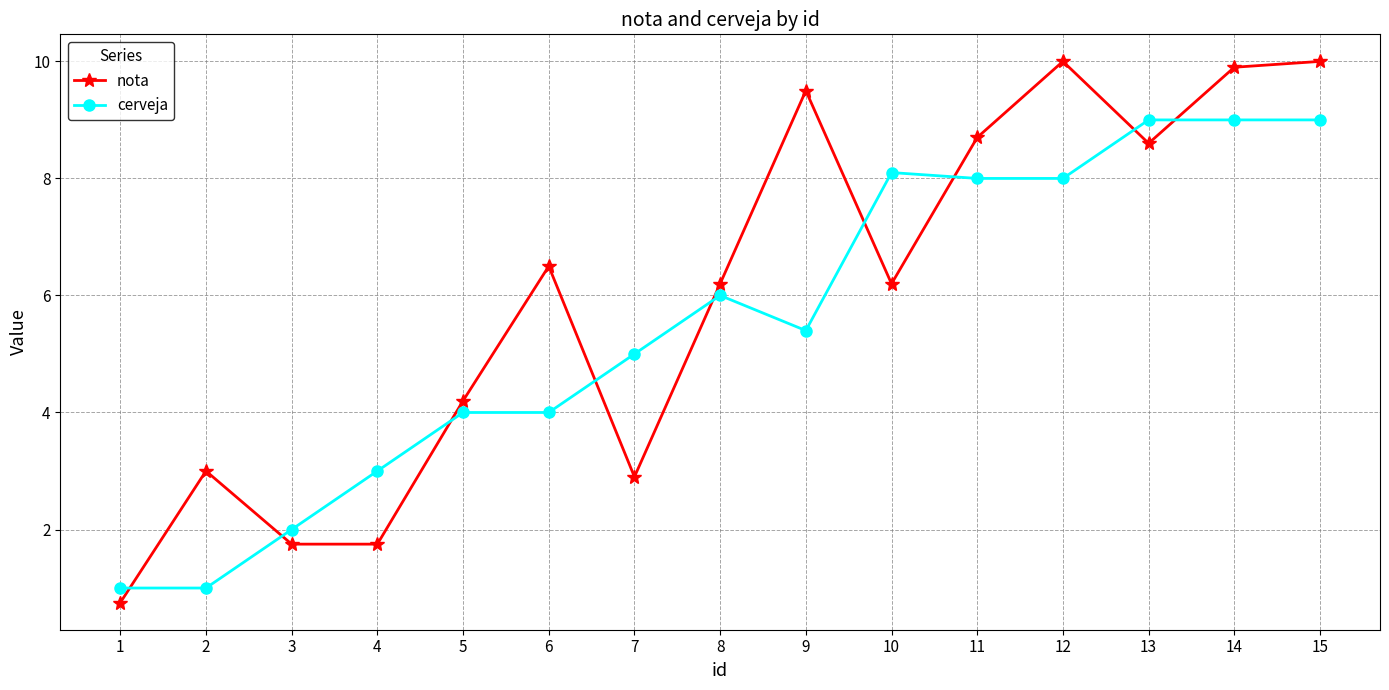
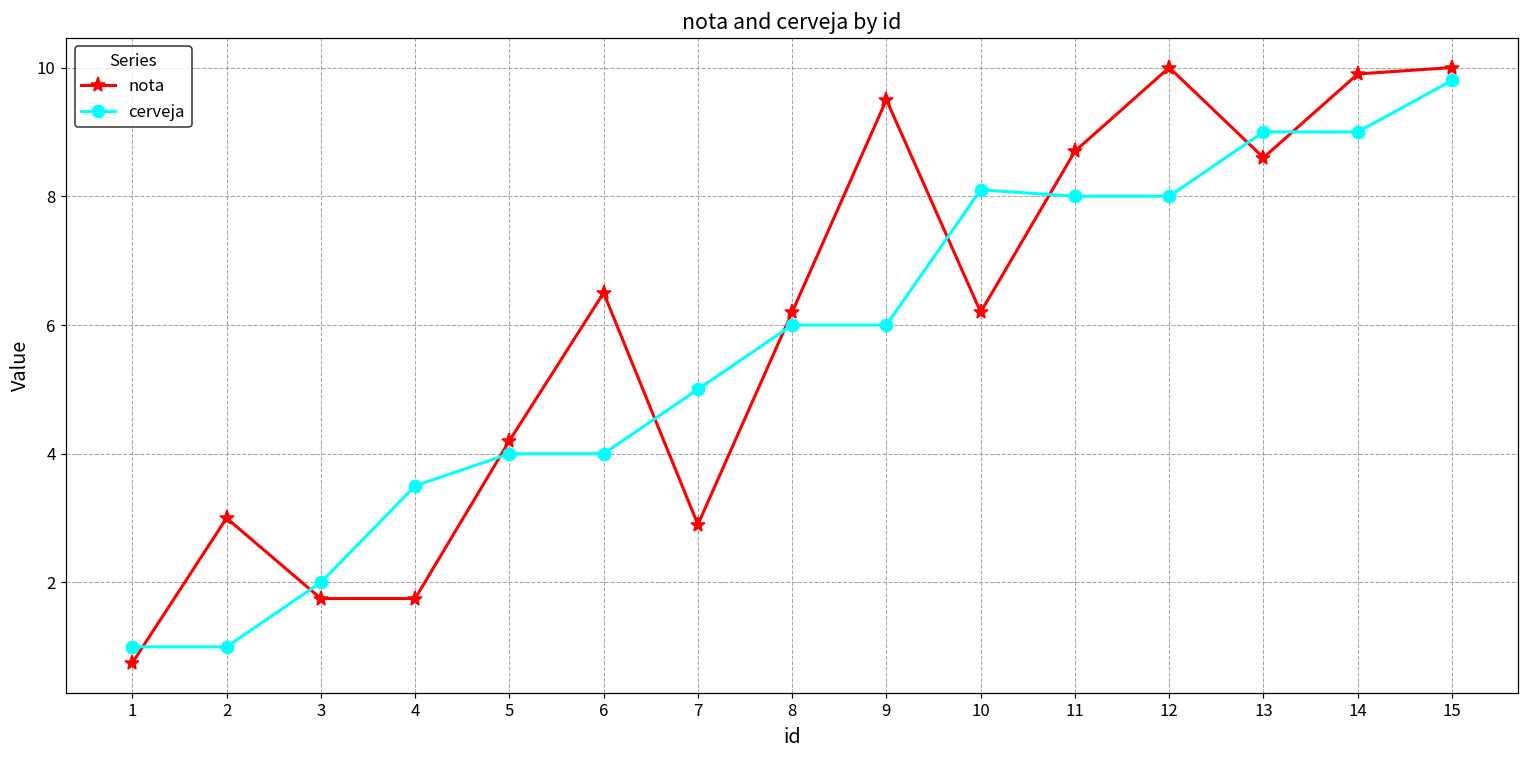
  {
    "nota": {
      "1": 0.8,
      "2": 3.0,
      "3": 1.8,
      "4": 1.8,
      "5": 4.2,
      "6": 6.5,
      "7": 2.9,
      "8": 6.2,
      "9": 9.5,
      "10": 6.2,
      "11": 8.7,
      "12": 10.0,
      "13": 8.6,
      "14": 9.9,
      "15": 10.0
    },
    "cerveja": {
      "1": 1.0,
      "2": 1.0,
      "3": 2.0,
-     "4": 3.0,
+     "4": 3.5,
      "5": 4.0,
      "6": 4.0,
      "7": 5.0,
      "8": 6.0,
-     "9": 5.4,
+     "9": 6.0,
      "10": 8.1,
      "11": 8.0,
      "12": 8.0,
      "13": 9.0,
      "14": 9.0,
-     "15": 9.0
+     "15": 9.8
    }
  }
